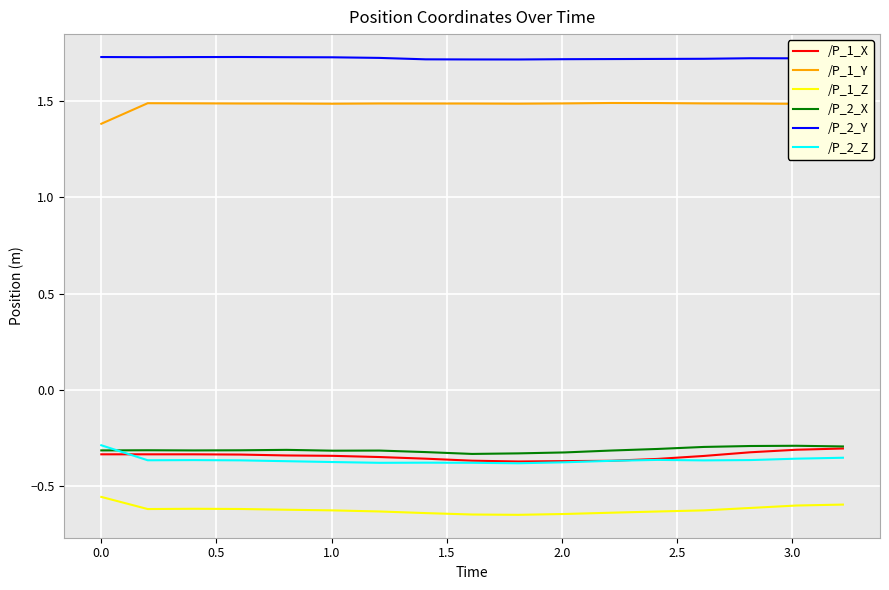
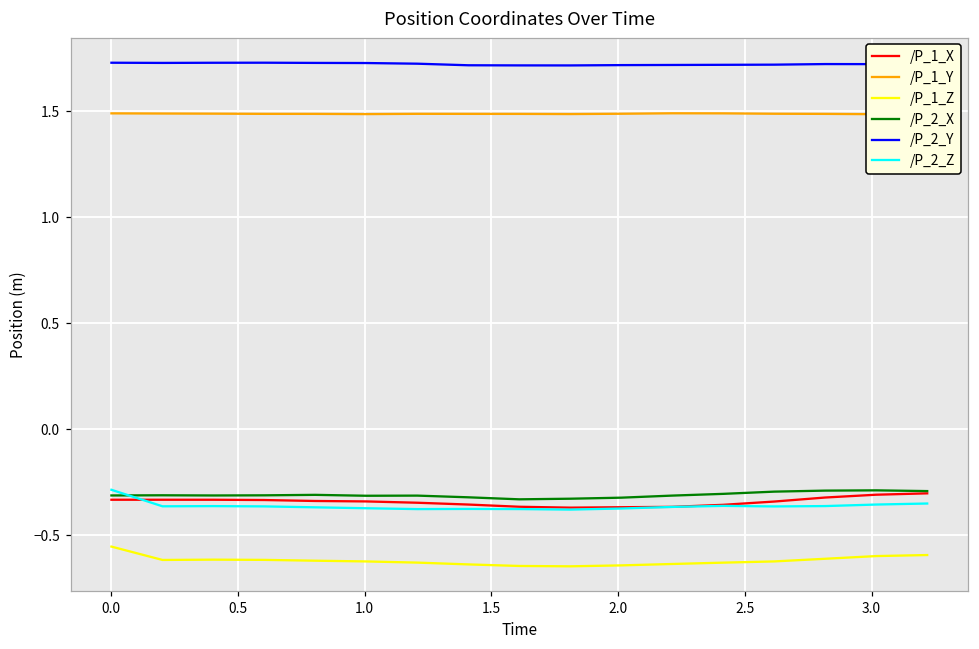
  {
    "/P_1_X": {
      "0.0": -0.33
    },
    "/P_1_Y": {
-     "0.0": 1.38
+     "0.0": 1.49
    },
    "/P_1_Z": {
      "0.0": -0.55
    },
    "/P_2_X": {
      "0.0": -0.31
    },
    "/P_2_Y": {
      "0.0": 1.73
    },
    "/P_2_Z": {
      "0.0": -0.29
    }
  }
